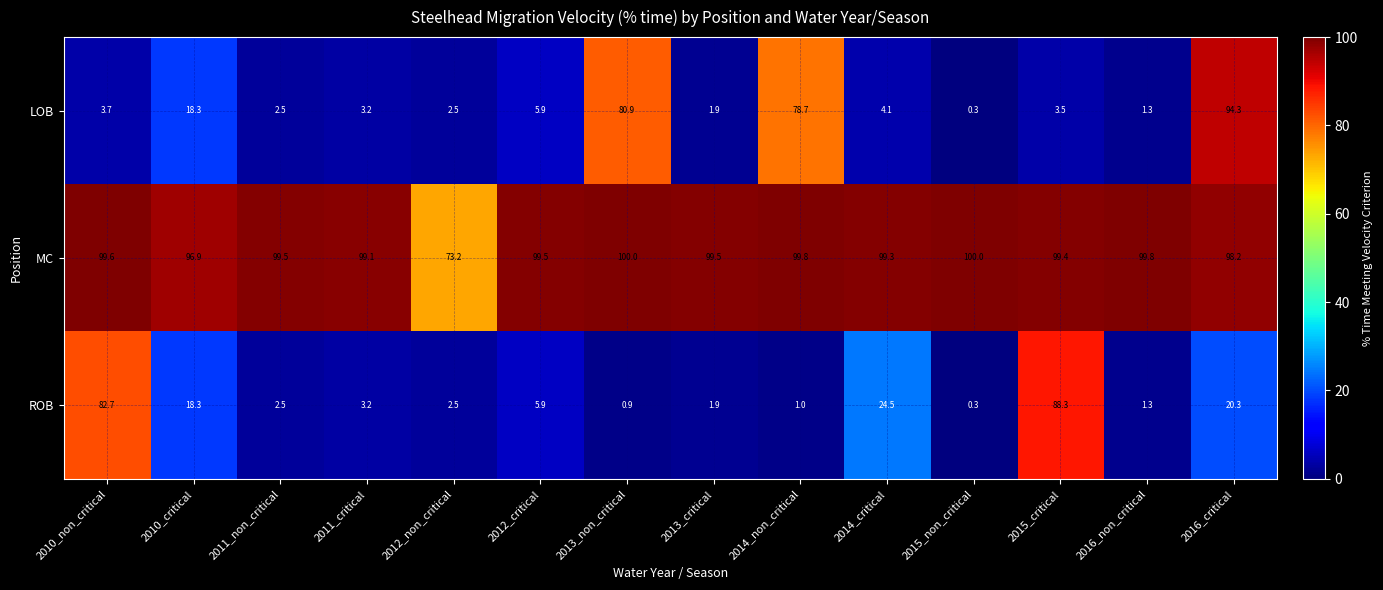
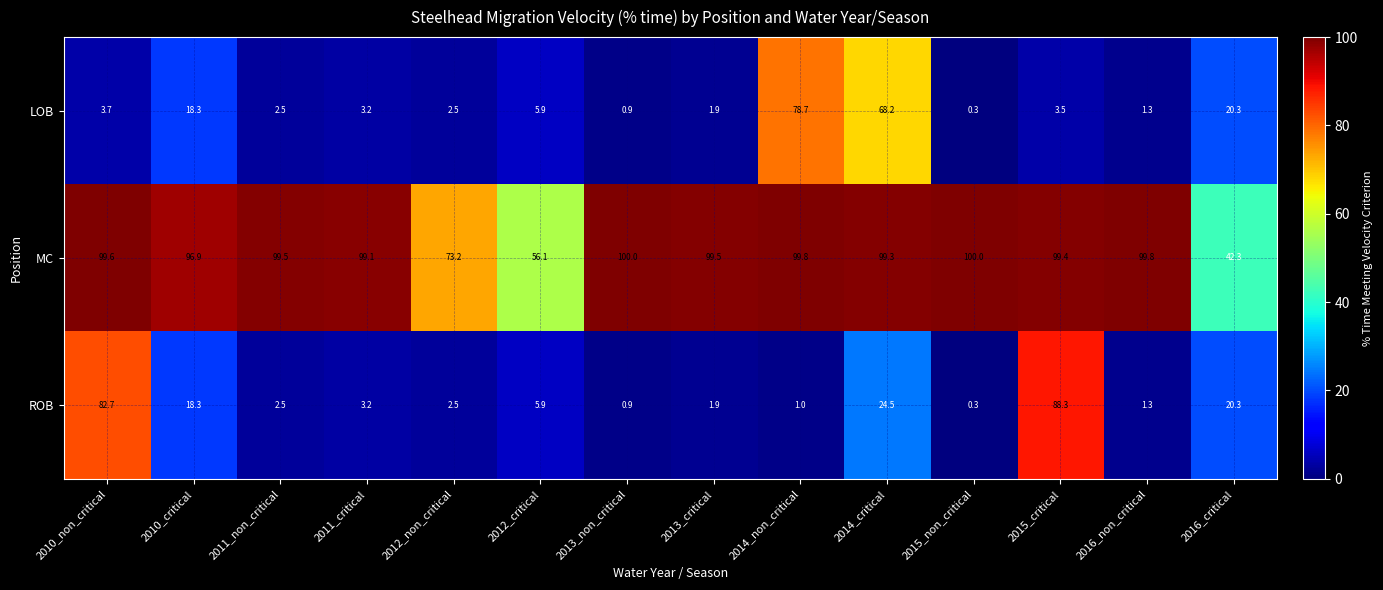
  {
    "LOB": {
      "2010_non_critical": 3.7,
      "2010_critical": 18.3,
      "2011_non_critical": 2.5,
      "2011_critical": 3.2,
      "2012_non_critical": 2.5,
      "2012_critical": 5.9,
-     "2013_non_critical": 80.9,
+     "2013_non_critical": 0.9,
      "2013_critical": 1.9,
      "2014_non_critical": 78.7,
-     "2014_critical": 4.1,
+     "2014_critical": 68.2,
      "2015_non_critical": 0.3,
      "2015_critical": 3.5,
      "2016_non_critical": 1.3,
-     "2016_critical": 94.3
+     "2016_critical": 20.3
    },
    "MC": {
      "2010_non_critical": 99.6,
      "2010_critical": 96.9,
      "2011_non_critical": 99.5,
      "2011_critical": 99.1,
      "2012_non_critical": 73.2,
-     "2012_critical": 99.5,
+     "2012_critical": 56.1,
      "2013_non_critical": 100.0,
      "2013_critical": 99.5,
      "2014_non_critical": 99.8,
      "2014_critical": 99.3,
      "2015_non_critical": 100.0,
      "2015_critical": 99.4,
      "2016_non_critical": 99.8,
-     "2016_critical": 98.2
+     "2016_critical": 42.3
    },
    "ROB": {
      "2010_non_critical": 82.7,
      "2010_critical": 18.3,
      "2011_non_critical": 2.5,
      "2011_critical": 3.2,
      "2012_non_critical": 2.5,
      "2012_critical": 5.9,
      "2013_non_critical": 0.9,
      "2013_critical": 1.9,
      "2014_non_critical": 1.0,
      "2014_critical": 24.5,
      "2015_non_critical": 0.3,
      "2015_critical": 88.3,
      "2016_non_critical": 1.3,
      "2016_critical": 20.3
    }
  }
